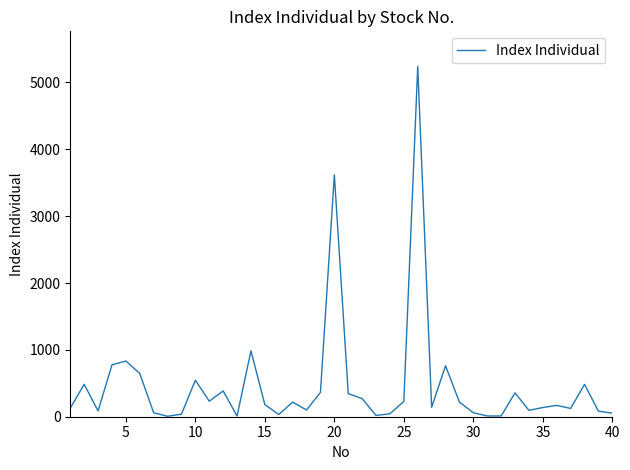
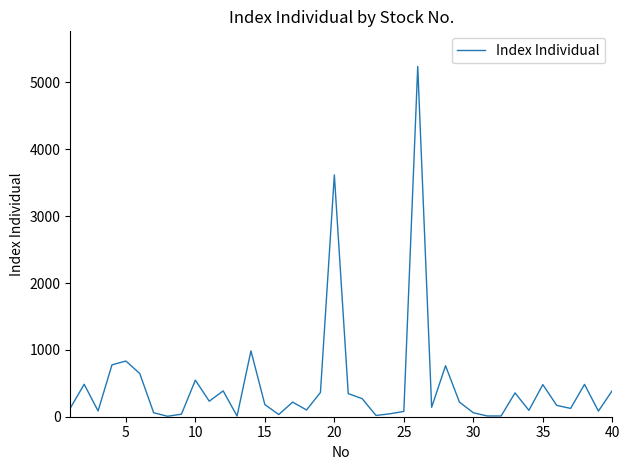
  {
    "5": 800,
    "10": 500,
    "15": 200,
    "20": 3600,
-   "25": 200,
+   "25": 100,
    "30": 100,
-   "35": 100,
-   "40": 100
+   "35": 500,
+   "40": 400
  }
